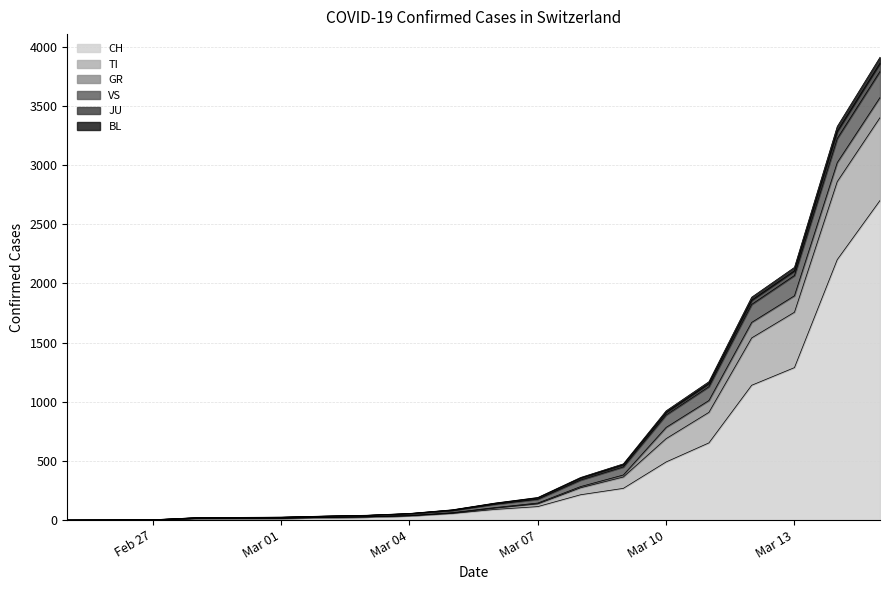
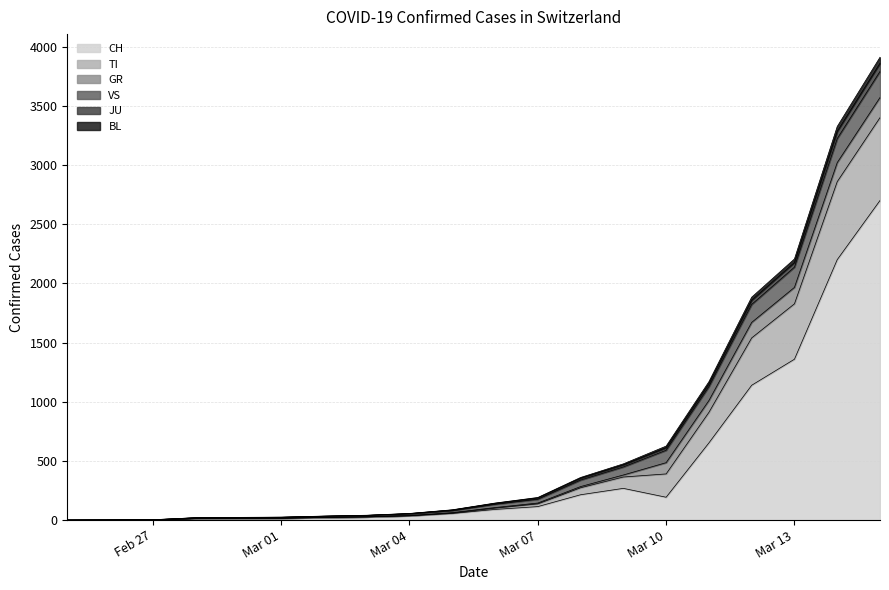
  {
    "CH": {
      "Mar 07": 110,
-     "Mar 10": 490,
-     "Mar 13": 1290
+     "Mar 10": 190,
+     "Mar 13": 1360
    },
    "BL": {
      "Mar 13": 30
    }
  }
